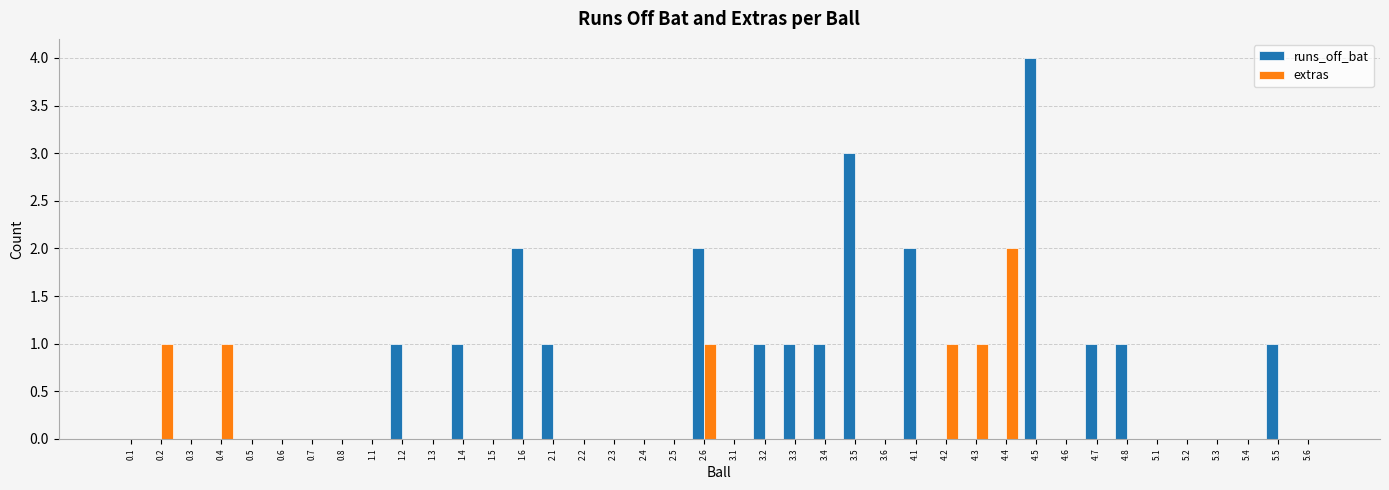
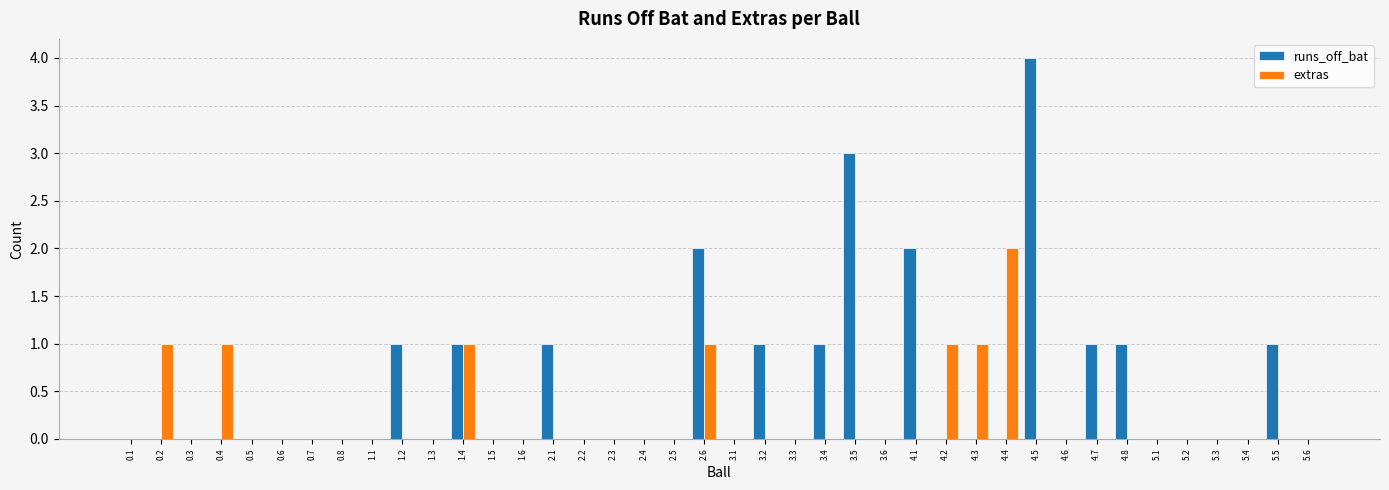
  {
    "runs_off_bat": {
      "0.1": 0,
      "0.2": 0,
      "0.3": 0,
      "0.4": 0,
      "0.5": 0,
      "0.6": 0,
      "0.7": 0,
      "0.8": 0,
      "1.1": 0,
      "1.2": 1,
      "1.3": 0,
      "1.4": 1,
      "1.5": 0,
-     "1.6": 2,
+     "1.6": 0,
      "2.1": 1,
      "2.2": 0,
      "2.3": 0,
      "2.4": 0,
      "2.5": 0,
      "2.6": 2,
      "3.1": 0,
      "3.2": 1,
-     "3.3": 1,
+     "3.3": 0,
      "3.4": 1,
      "3.5": 3,
      "3.6": 0,
      "4.1": 2,
      "4.2": 0,
      "4.3": 0,
      "4.4": 0,
      "4.5": 4,
      "4.6": 0,
      "4.7": 1,
      "4.8": 1,
      "5.1": 0,
      "5.2": 0,
      "5.3": 0,
      "5.4": 0,
      "5.5": 1,
      "5.6": 0
    },
    "extras": {
      "0.1": 0,
      "0.2": 1,
      "0.3": 0,
      "0.4": 1,
      "0.5": 0,
      "0.6": 0,
      "0.7": 0,
      "0.8": 0,
      "1.1": 0,
      "1.2": 0,
      "1.3": 0,
-     "1.4": 0,
+     "1.4": 1,
      "1.5": 0,
      "1.6": 0,
      "2.1": 0,
      "2.2": 0,
      "2.3": 0,
      "2.4": 0,
      "2.5": 0,
      "2.6": 1,
      "3.1": 0,
      "3.2": 0,
      "3.3": 0,
      "3.4": 0,
      "3.5": 0,
      "3.6": 0,
      "4.1": 0,
      "4.2": 1,
      "4.3": 1,
      "4.4": 2,
      "4.5": 0,
      "4.6": 0,
      "4.7": 0,
      "4.8": 0,
      "5.1": 0,
      "5.2": 0,
      "5.3": 0,
      "5.4": 0,
      "5.5": 0,
      "5.6": 0
    }
  }
